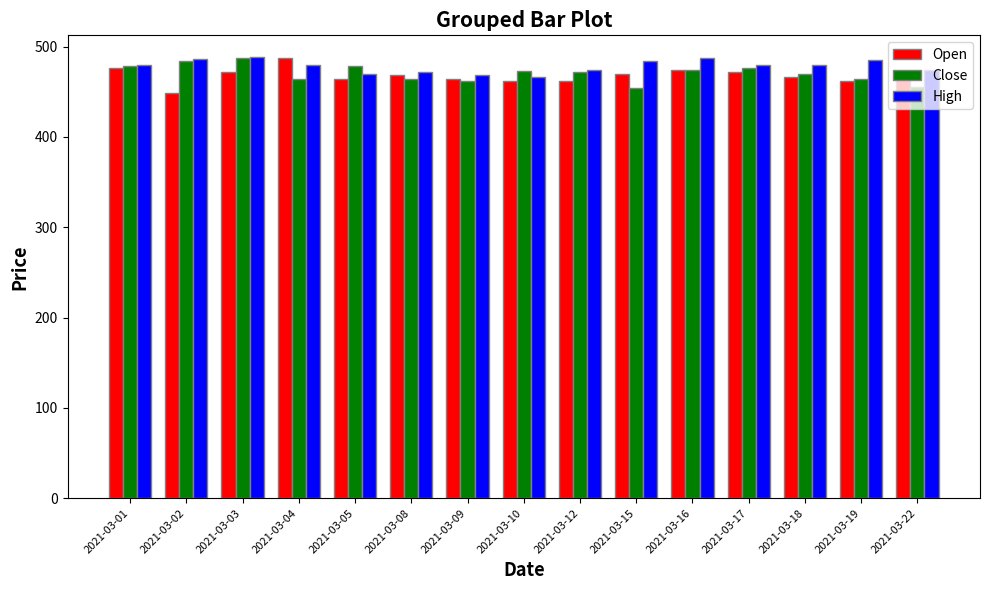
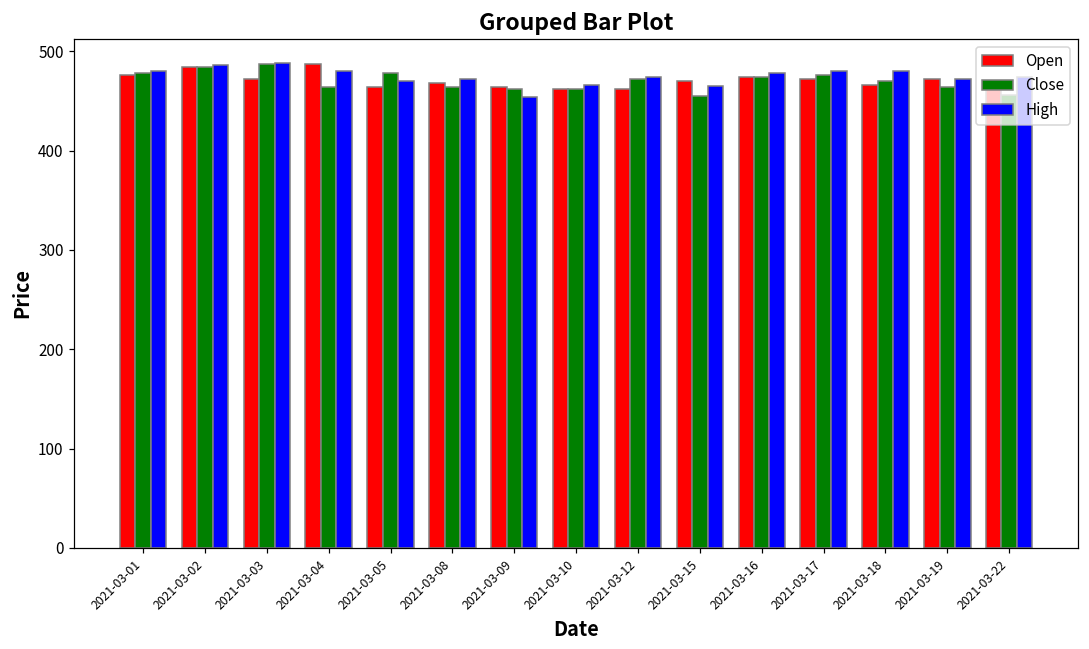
  {
    "Open": {
      "2021-03-01": 480,
-     "2021-03-02": 450,
+     "2021-03-02": 480,
      "2021-03-03": 470,
      "2021-03-04": 490,
      "2021-03-05": 460,
      "2021-03-08": 470,
      "2021-03-09": 460,
      "2021-03-10": 460,
      "2021-03-12": 460,
      "2021-03-15": 470,
      "2021-03-16": 470,
      "2021-03-17": 470,
      "2021-03-18": 470,
-     "2021-03-19": 460
+     "2021-03-19": 470
    },
    "Close": {
      "2021-03-01": 480,
      "2021-03-02": 480,
      "2021-03-03": 490,
      "2021-03-04": 460,
      "2021-03-05": 480,
      "2021-03-08": 460,
      "2021-03-09": 460,
-     "2021-03-10": 470,
+     "2021-03-10": 460,
      "2021-03-12": 470,
      "2021-03-15": 450,
      "2021-03-16": 470,
      "2021-03-17": 480,
      "2021-03-18": 470,
      "2021-03-19": 460
    },
    "High": {
      "2021-03-01": 480,
      "2021-03-02": 490,
      "2021-03-03": 490,
      "2021-03-04": 480,
      "2021-03-05": 470,
      "2021-03-08": 470,
-     "2021-03-09": 470,
+     "2021-03-09": 450,
      "2021-03-10": 470,
      "2021-03-12": 470,
-     "2021-03-15": 480,
-     "2021-03-16": 490,
+     "2021-03-15": 470,
+     "2021-03-16": 480,
      "2021-03-17": 480,
      "2021-03-18": 480,
-     "2021-03-19": 490
+     "2021-03-19": 470
    }
  }
